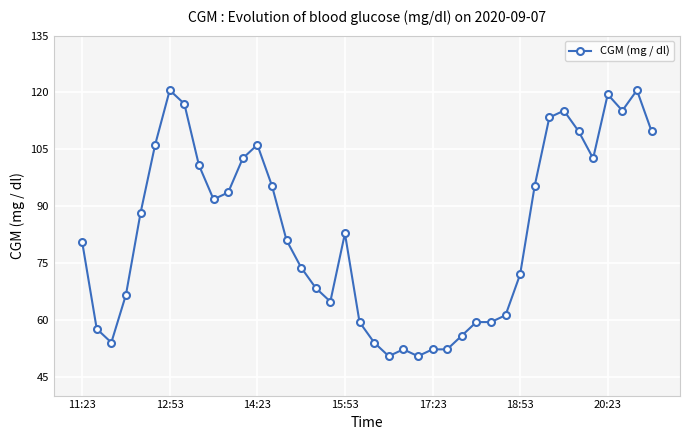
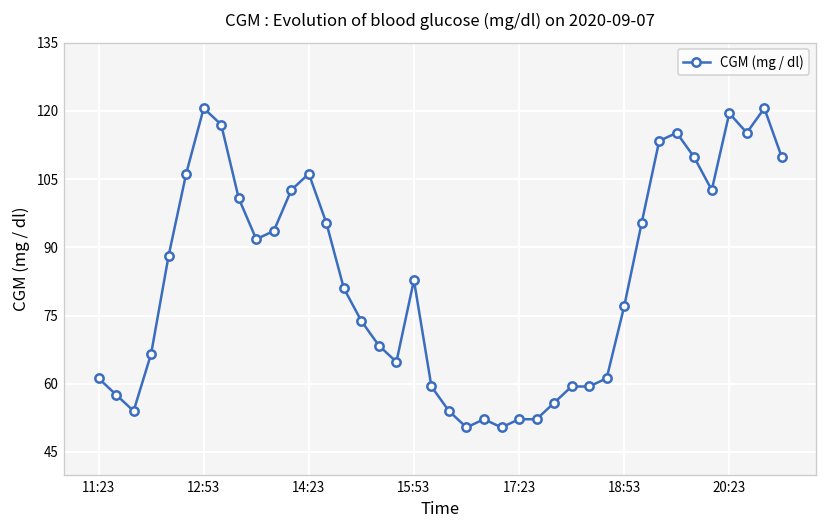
  {
-   "11:23": 81,
+   "11:23": 61,
    "12:53": 121,
    "14:23": 106,
    "15:53": 83,
    "17:23": 52,
-   "18:53": 72,
+   "18:53": 77,
    "20:23": 120
  }
